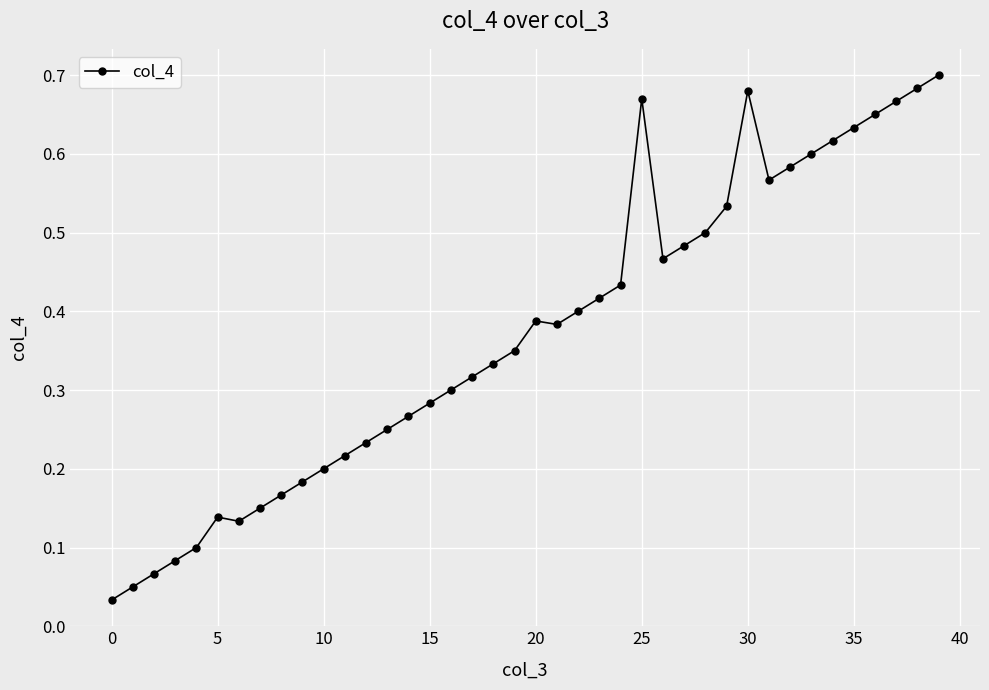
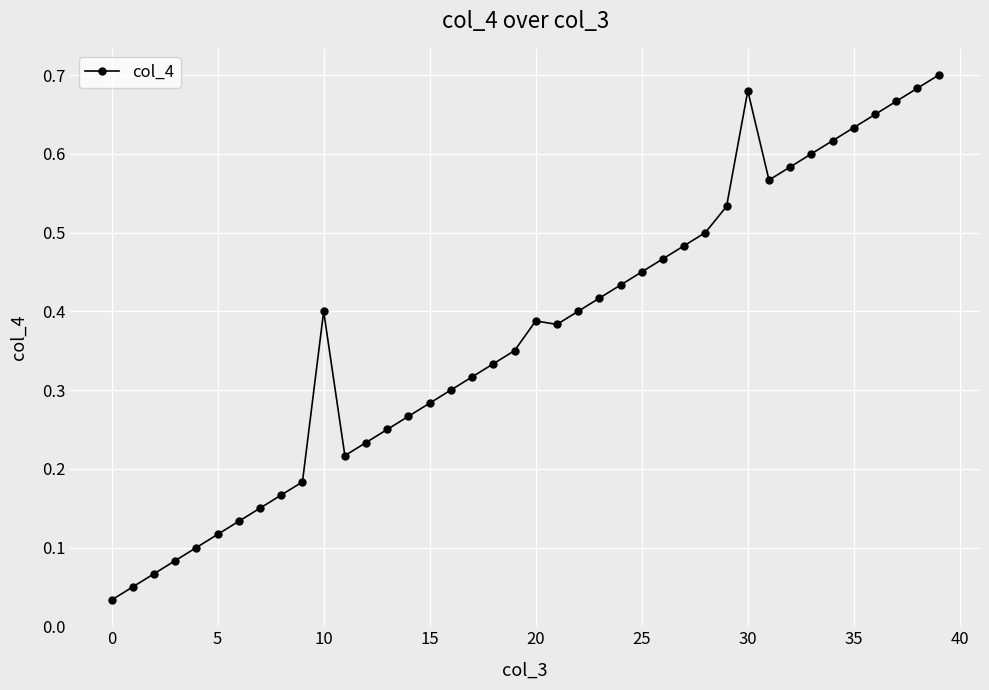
  {
    "0": 0.03,
-   "5": 0.14,
-   "10": 0.2,
+   "5": 0.12,
+   "10": 0.4,
    "15": 0.28,
    "20": 0.39,
-   "25": 0.67,
+   "25": 0.45,
    "30": 0.68,
    "35": 0.63
  }
